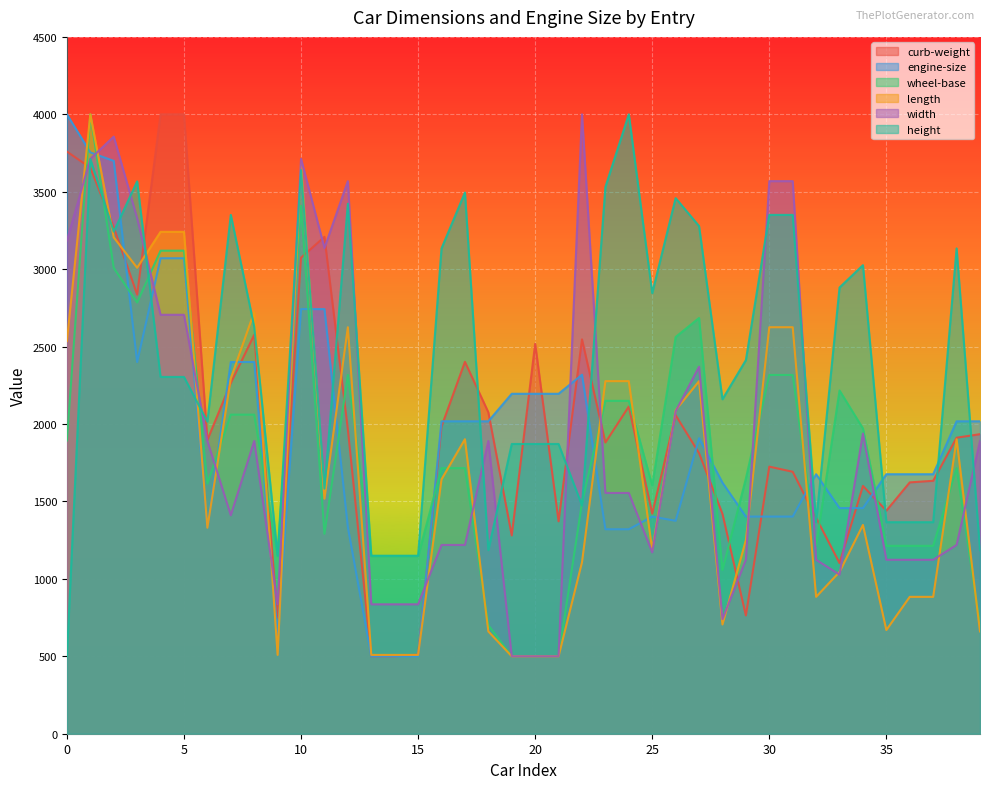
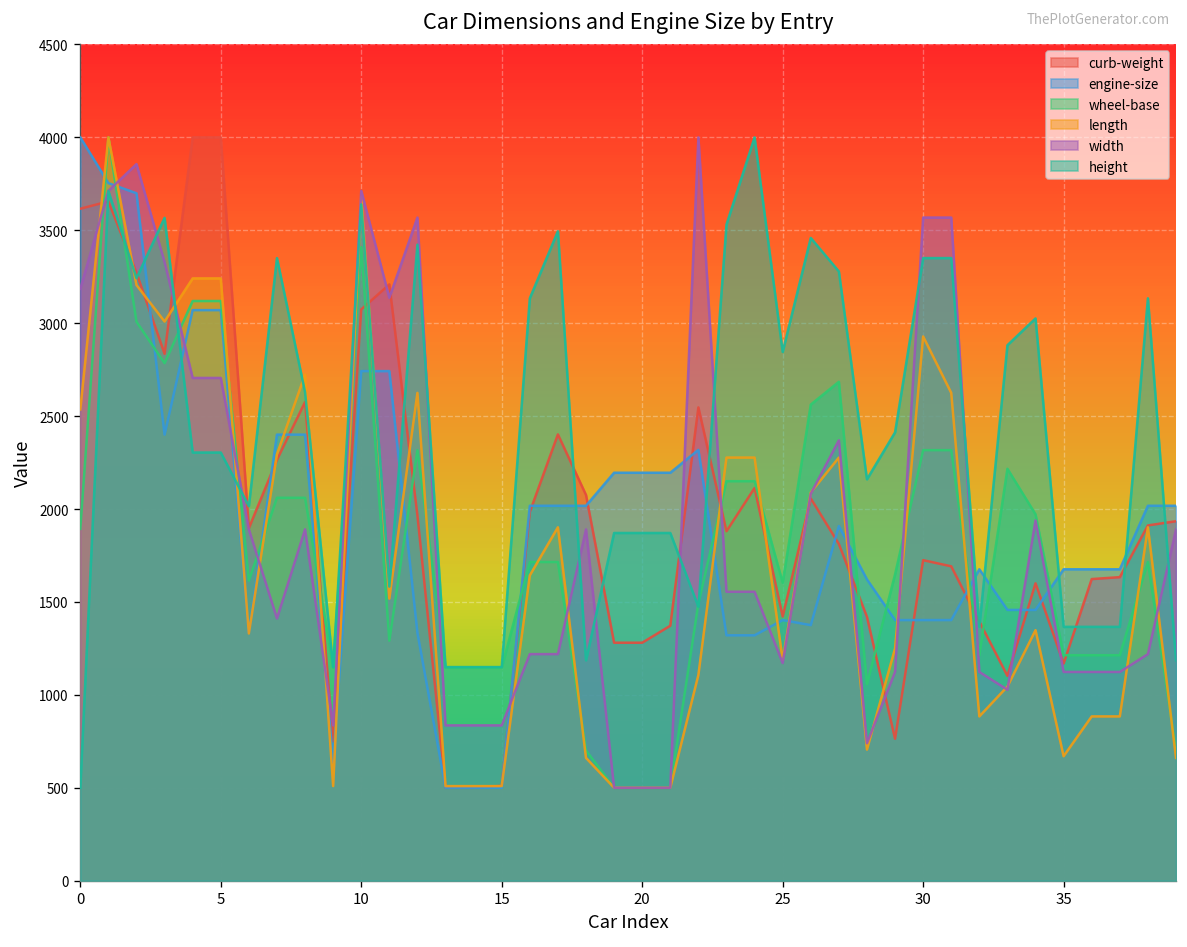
  {
    "curb-weight": {
-     "0": 3760,
+     "0": 3620,
      "5": 4000,
      "10": 3070,
-     "20": 2520,
+     "20": 1280,
      "25": 1420,
      "30": 1720,
-     "35": 1440
+     "35": 1170
    },
    "length": {
      "0": 2540,
      "5": 3240,
      "10": 3680,
      "25": 1190,
-     "30": 2620,
+     "30": 2930,
      "35": 670
    },
    "width": {
      "0": 3180,
      "5": 2710,
      "10": 3710,
      "15": 840,
      "25": 1170,
      "30": 3570,
      "35": 1120
    }
  }
